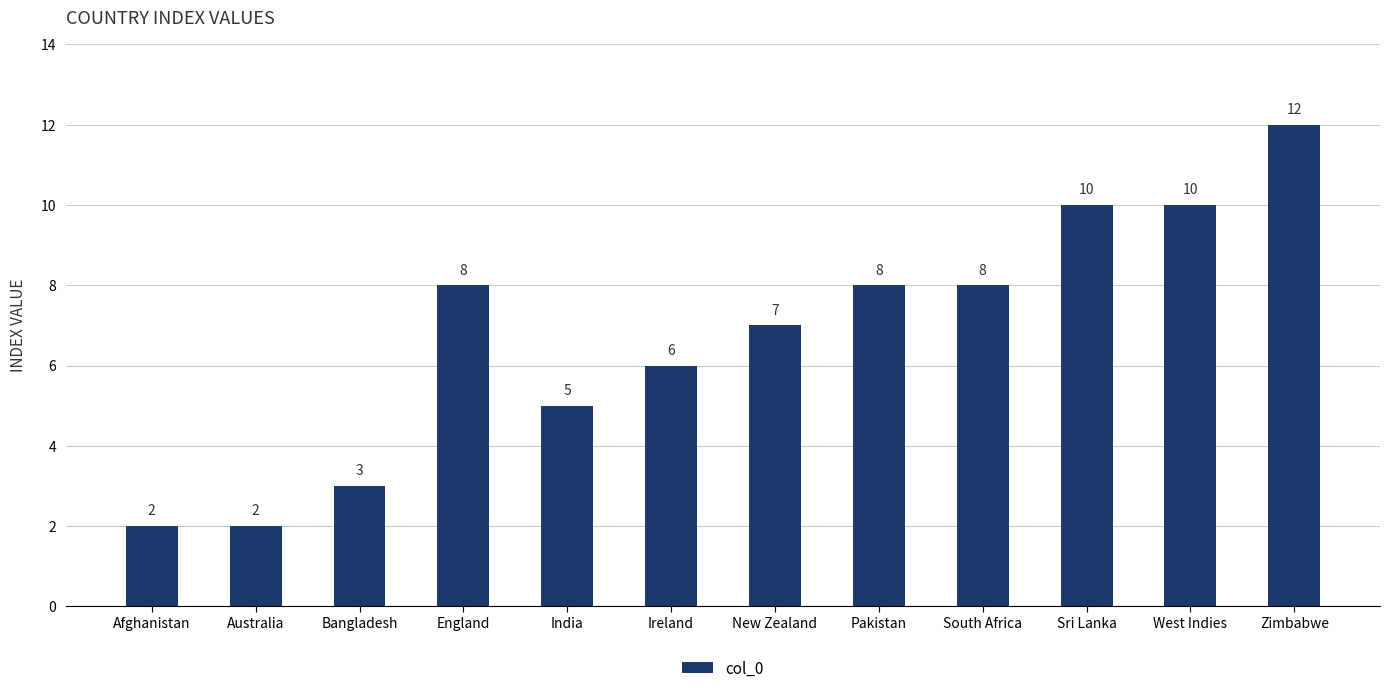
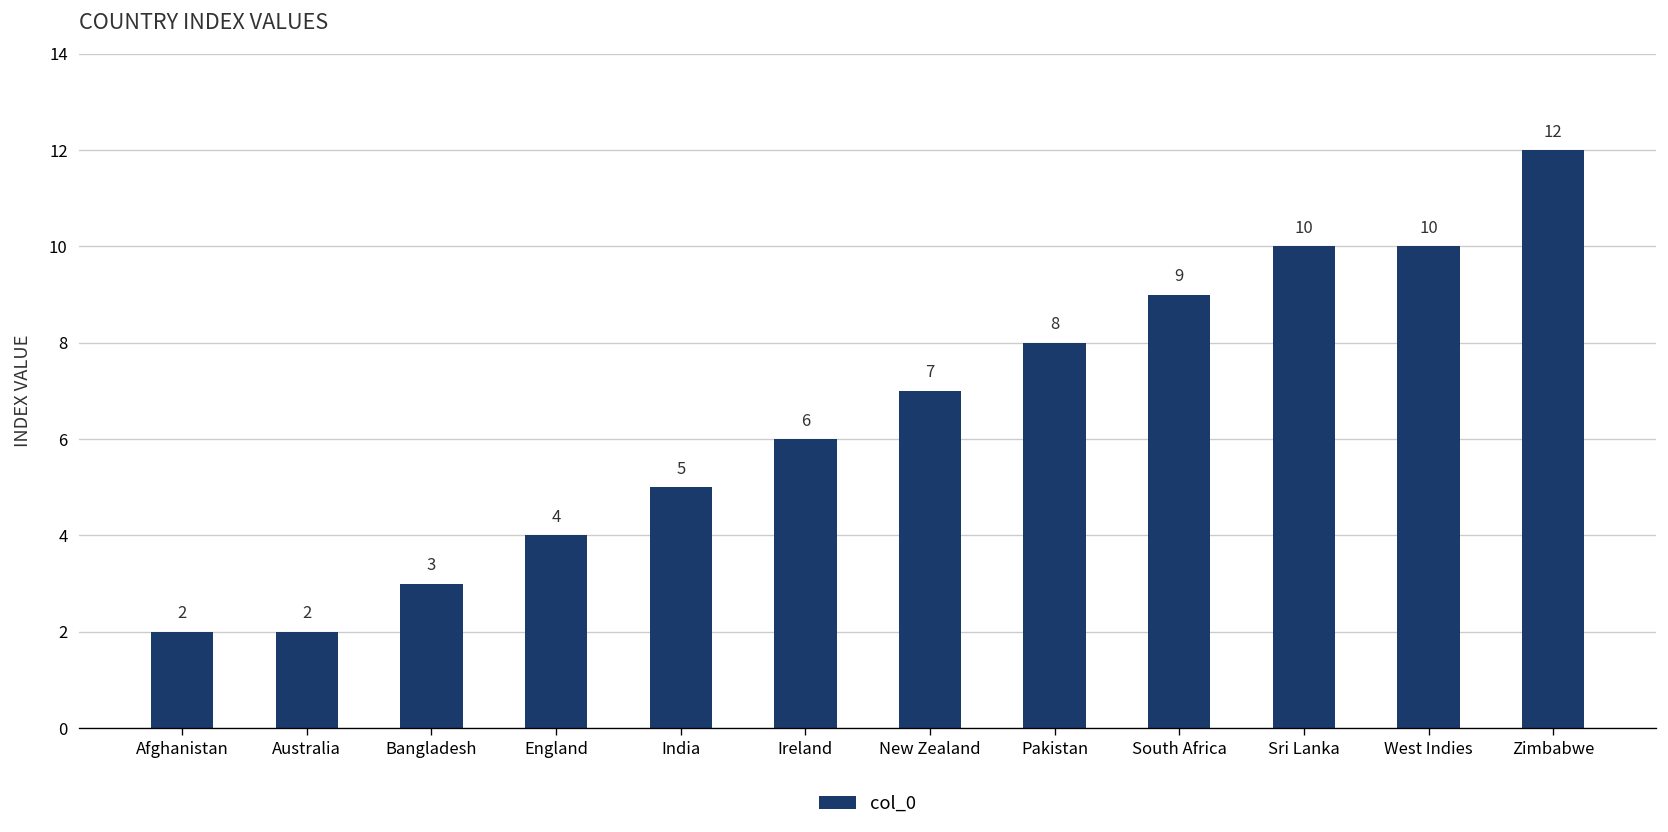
  {
    "Afghanistan": 2,
    "Australia": 2,
    "Bangladesh": 3,
-   "England": 8,
+   "England": 4,
    "India": 5,
    "Ireland": 6,
    "New Zealand": 7,
    "Pakistan": 8,
-   "South Africa": 8,
+   "South Africa": 9,
    "Sri Lanka": 10,
    "West Indies": 10,
    "Zimbabwe": 12
  }
